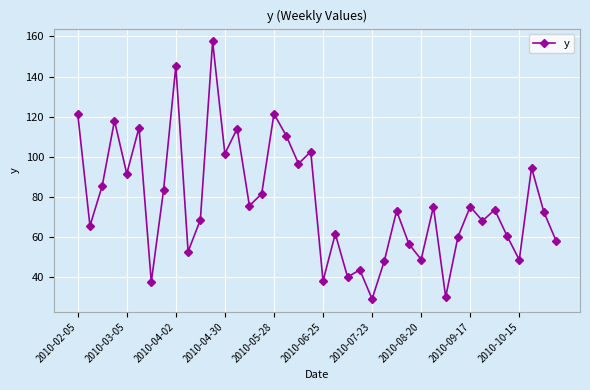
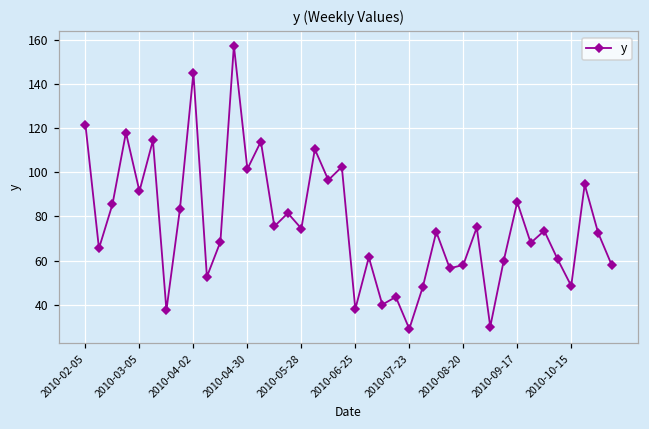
  {
    "2010-02-05": 122,
    "2010-03-05": 91,
    "2010-04-02": 145,
    "2010-04-30": 102,
-   "2010-05-28": 121,
+   "2010-05-28": 75,
    "2010-06-25": 38,
    "2010-07-23": 29,
-   "2010-08-20": 49,
-   "2010-09-17": 75,
+   "2010-08-20": 58,
+   "2010-09-17": 86,
    "2010-10-15": 49
  }
